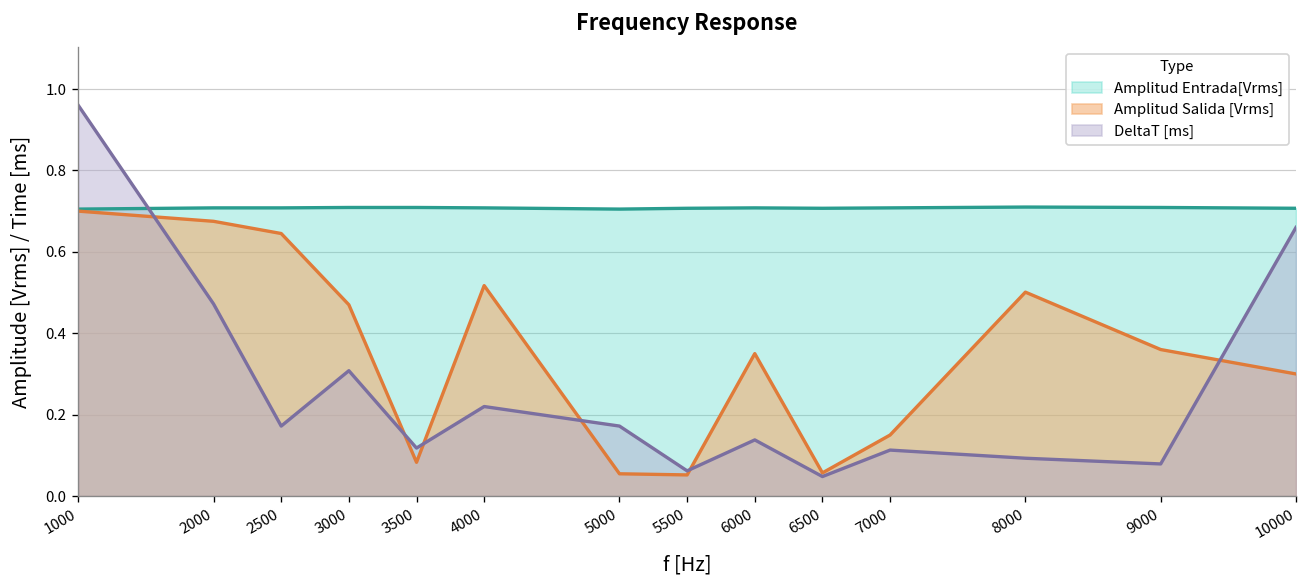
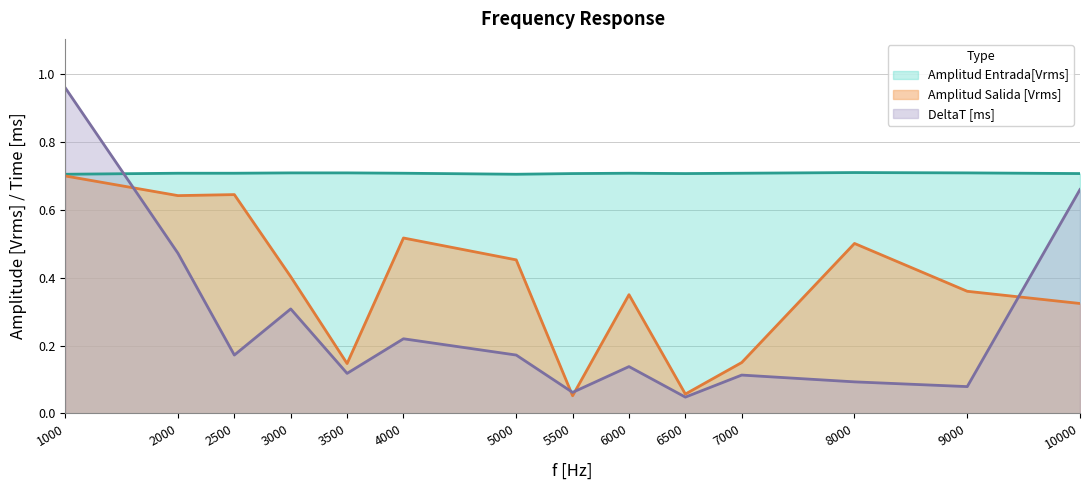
  {
    "Amplitud Salida [Vrms]": {
-     "2000": 0.68,
+     "2000": 0.64,
      "2500": 0.65,
-     "3000": 0.47,
-     "3500": 0.08,
+     "3000": 0.40,
+     "3500": 0.15,
      "4000": 0.52,
-     "5000": 0.05,
+     "5000": 0.45,
      "5500": 0.05,
      "6000": 0.35,
      "6500": 0.06,
      "7000": 0.15,
      "8000": 0.50,
      "9000": 0.36,
-     "10000": 0.30
+     "10000": 0.32
    }
  }
